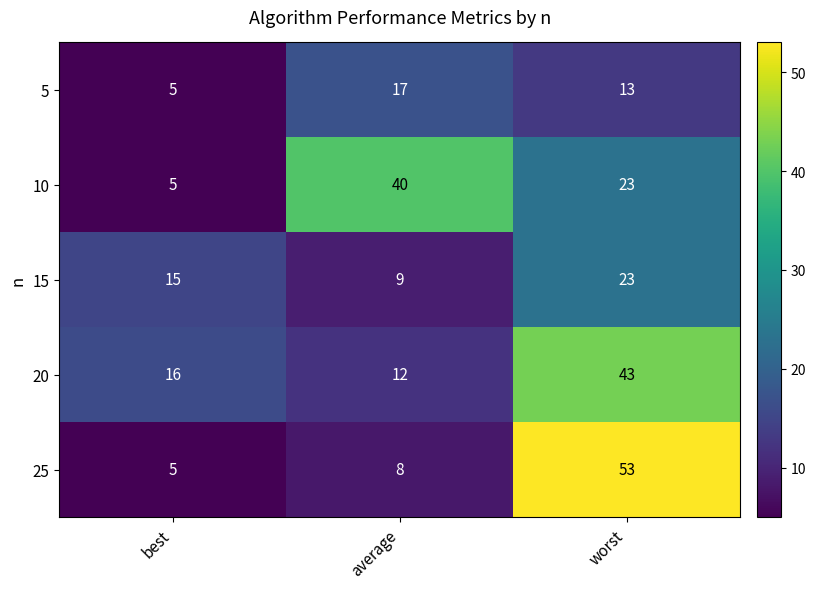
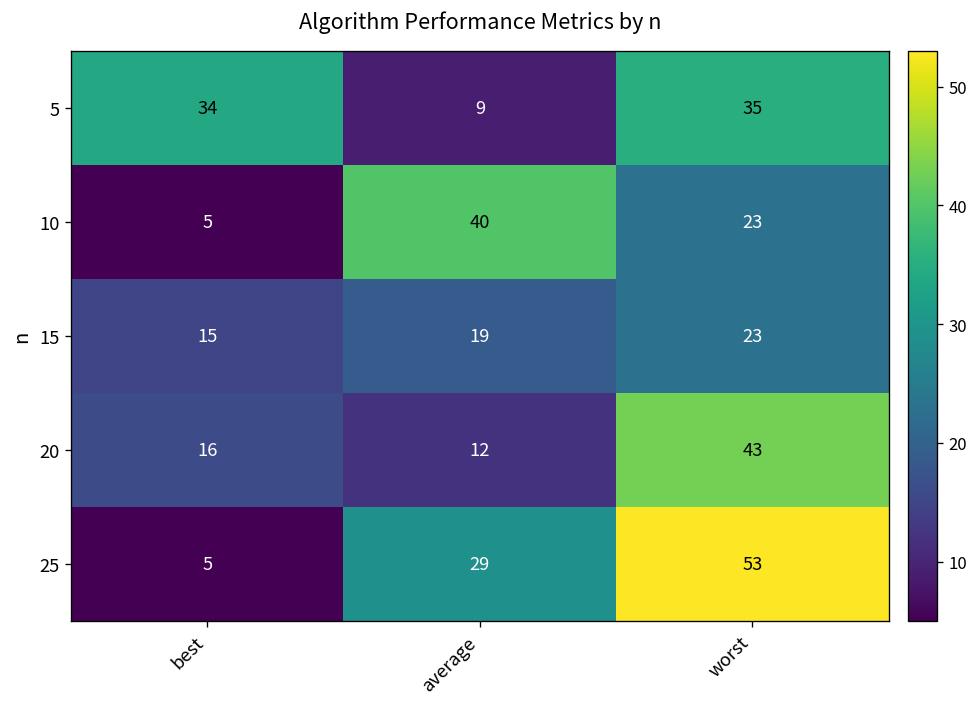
  {
    "5": {
-     "best": 5,
-     "average": 17,
-     "worst": 13
+     "best": 34,
+     "average": 9,
+     "worst": 35
    },
    "10": {
      "best": 5,
      "average": 40,
      "worst": 23
    },
    "15": {
      "best": 15,
-     "average": 9,
+     "average": 19,
      "worst": 23
    },
    "20": {
      "best": 16,
      "average": 12,
      "worst": 43
    },
    "25": {
      "best": 5,
-     "average": 8,
+     "average": 29,
      "worst": 53
    }
  }
